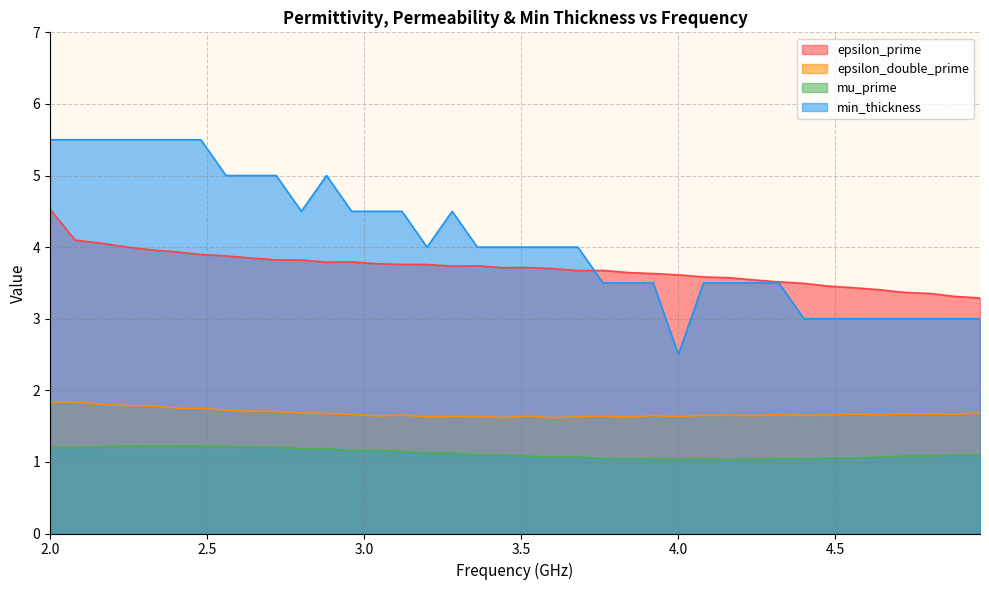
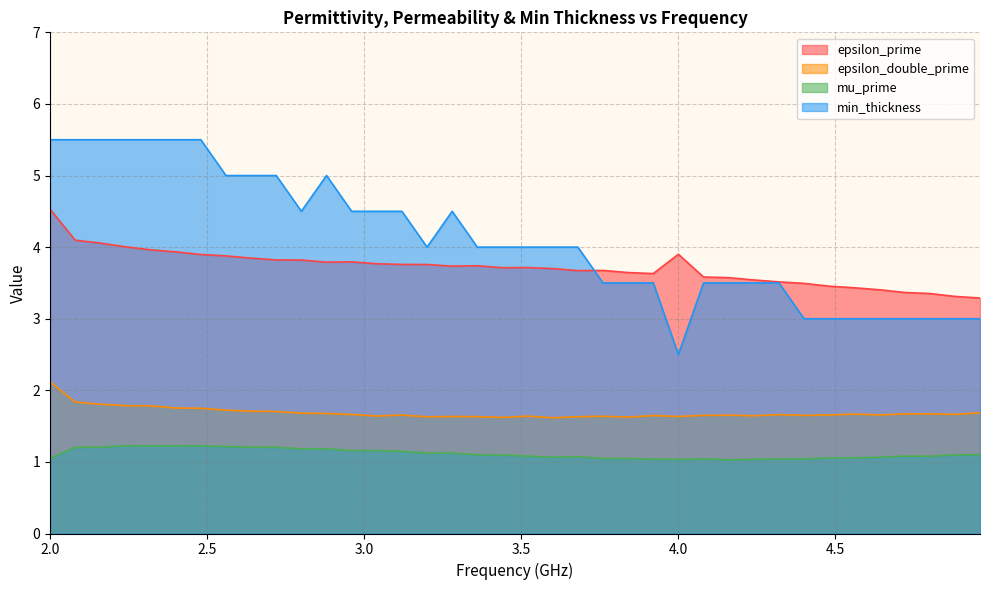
  {
    "epsilon_prime": {
      "2.0": 4.5,
-     "4.0": 3.6
+     "4.0": 3.9
    },
    "epsilon_double_prime": {
-     "2.0": 1.8,
+     "2.0": 2.1,
      "4.0": 1.6
    },
    "mu_prime": {
-     "2.0": 1.2,
+     "2.0": 1.1,
      "4.0": 1.0
    },
    "min_thickness": {
      "2.0": 5.5,
      "4.0": 2.5
    }
  }
